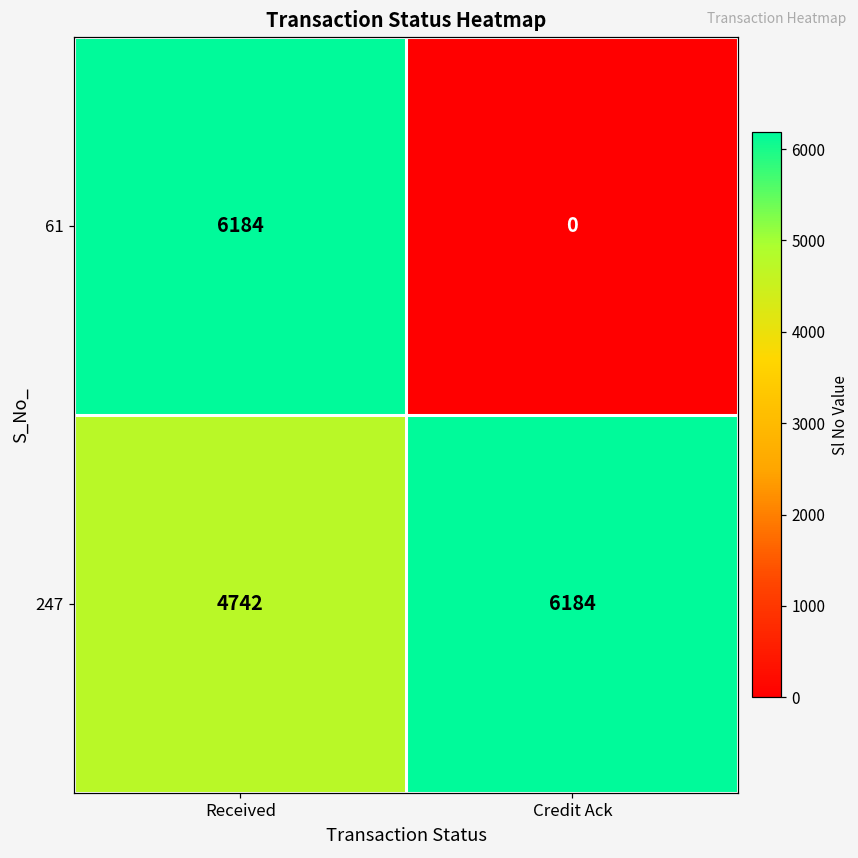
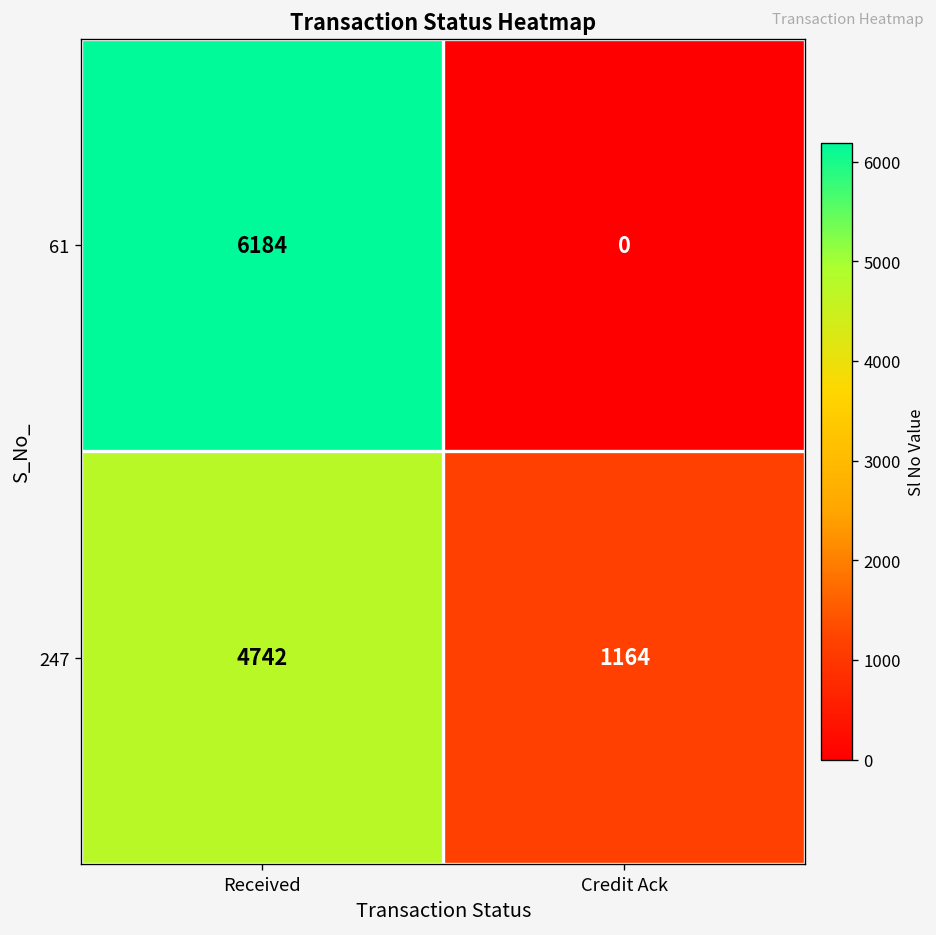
  {
    "61": {
      "Received": 6184,
      "Credit Ack": 0
    },
    "247": {
      "Received": 4742,
-     "Credit Ack": 6184
+     "Credit Ack": 1164
    }
  }
